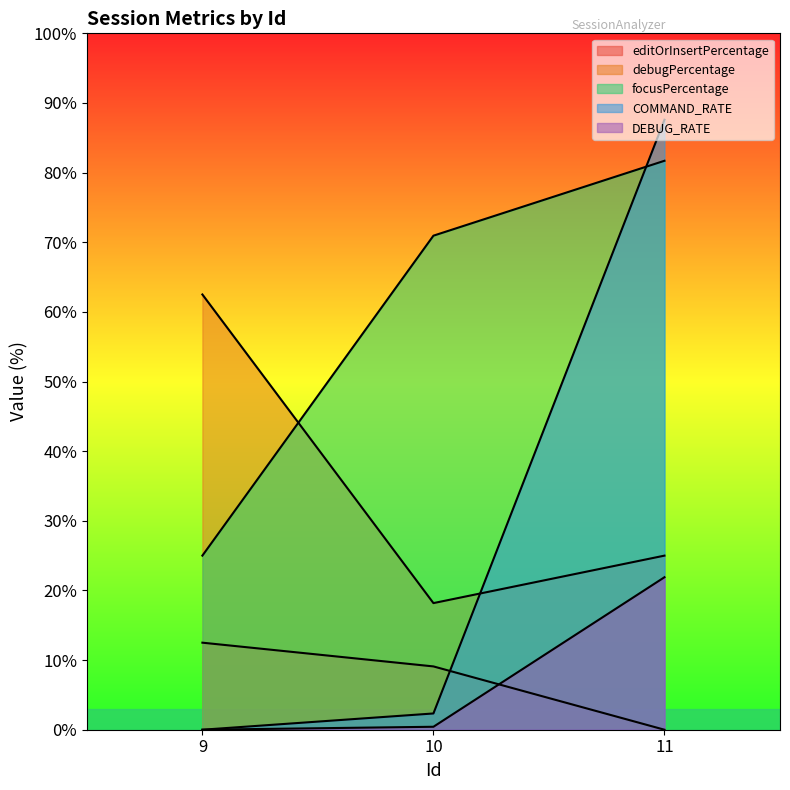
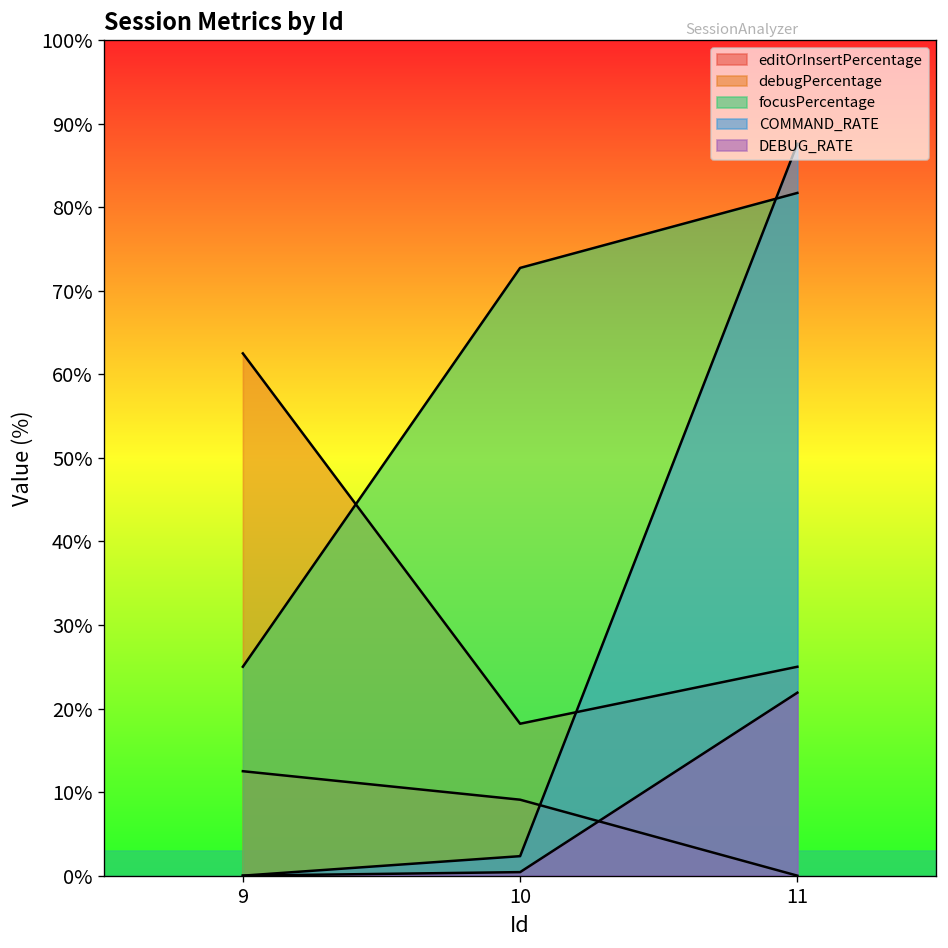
  {
    "focusPercentage": {
      "9": "25%",
-     "10": "71%",
+     "10": "73%",
      "11": "82%"
    },
    "DEBUG_RATE": {
      "11": "22%"
    }
  }
